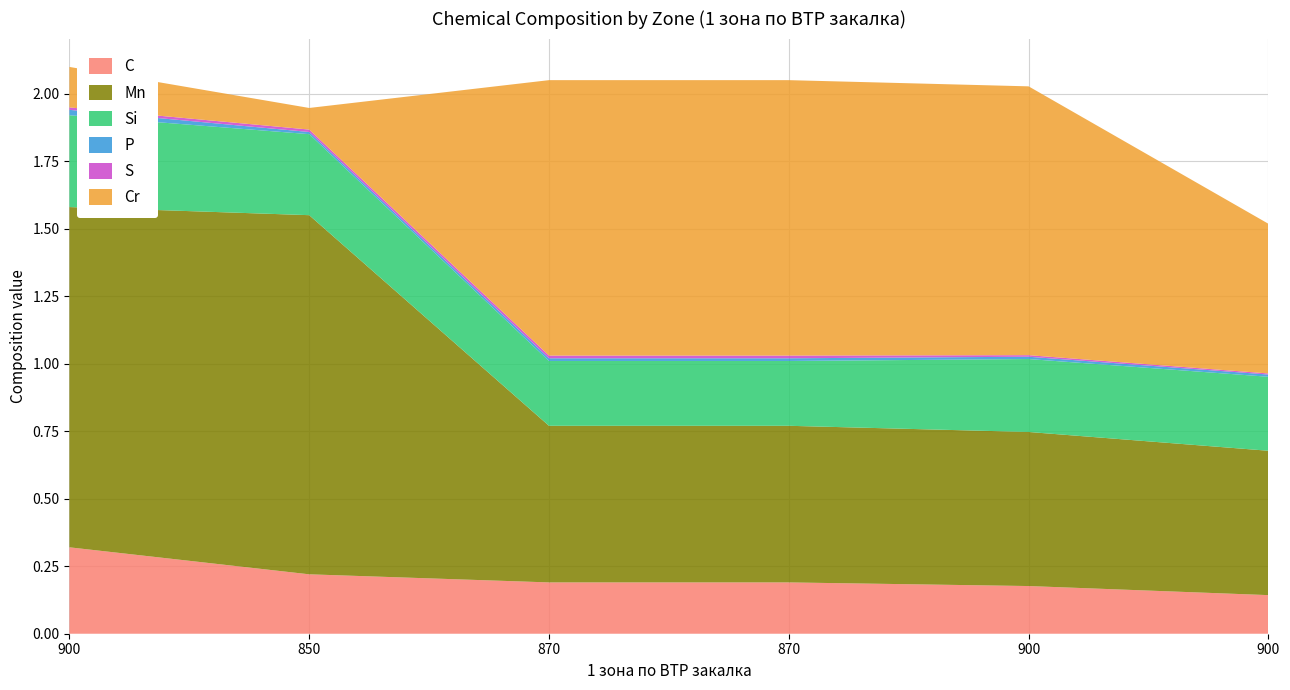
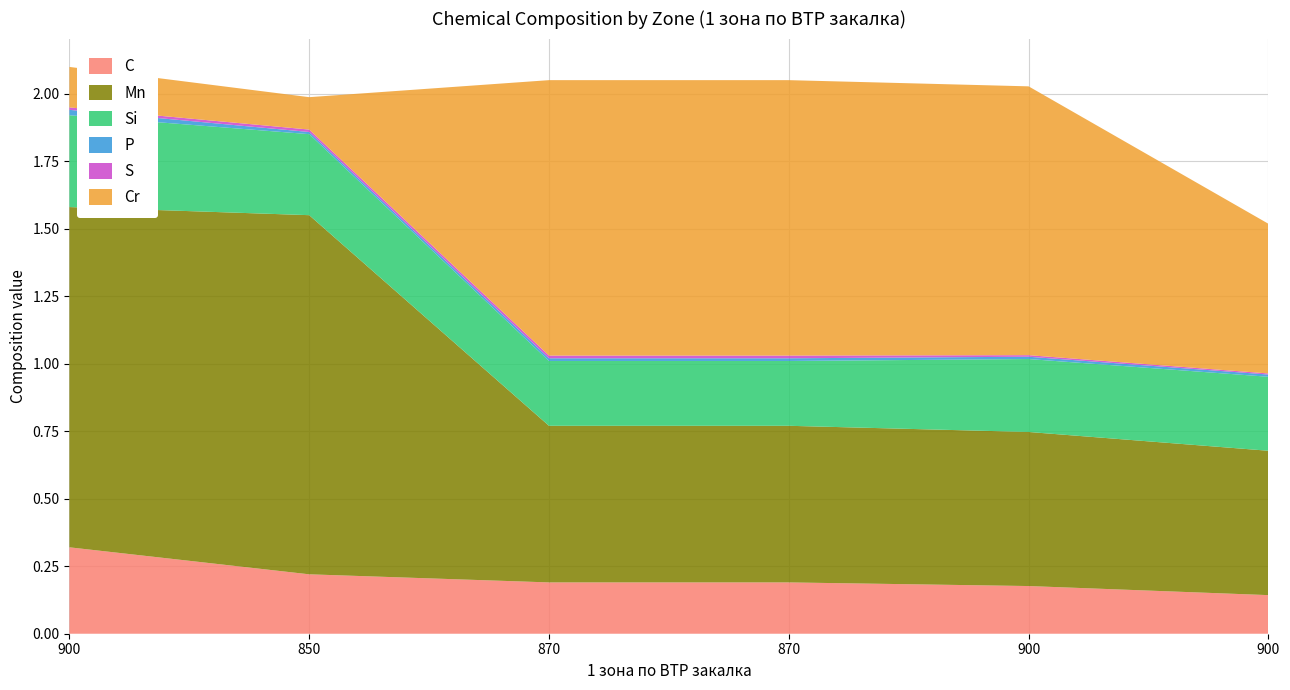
  {
    "C": {
      "850": 0.22
    },
    "Mn": {
      "850": 1.33
    },
    "Cr": {
-     "850": 0.08
+     "850": 0.12
    }
  }
